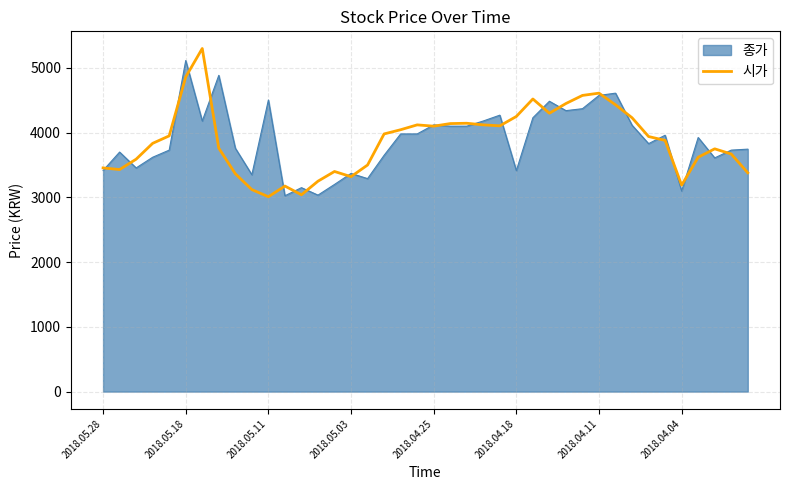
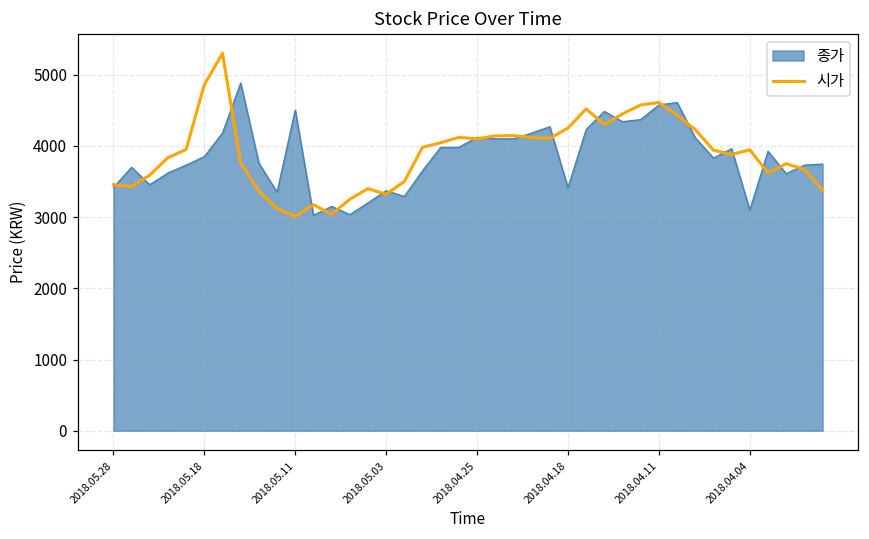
  {
    "종가": {
      "2018.05.28": 3400,
-     "2018.05.18": 5100,
+     "2018.05.18": 3900,
      "2018.05.11": 4500,
      "2018.05.03": 3400,
      "2018.04.18": 3400,
      "2018.04.04": 3100
    },
    "시가": {
      "2018.05.28": 3500,
      "2018.05.18": 4900,
      "2018.05.11": 3000,
      "2018.05.03": 3300,
      "2018.04.18": 4300,
-     "2018.04.04": 3200
+     "2018.04.04": 3900
    }
  }
